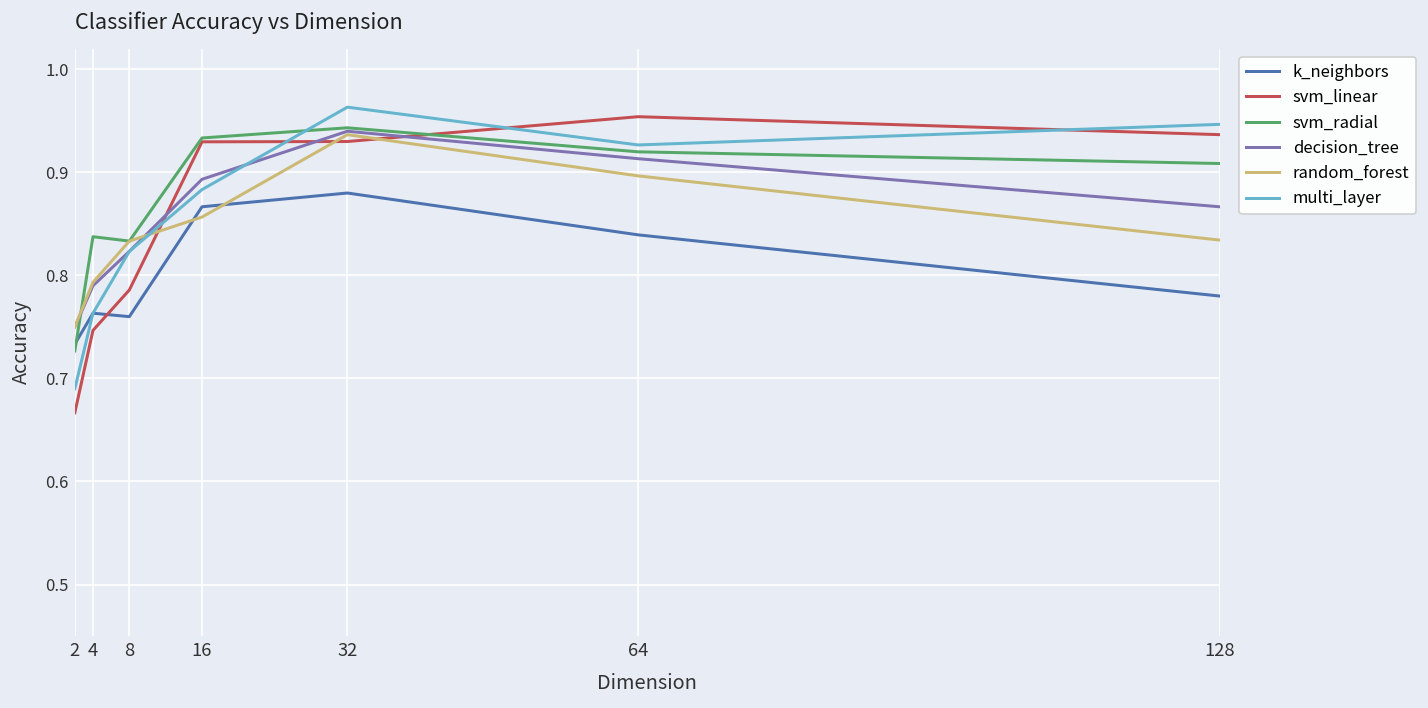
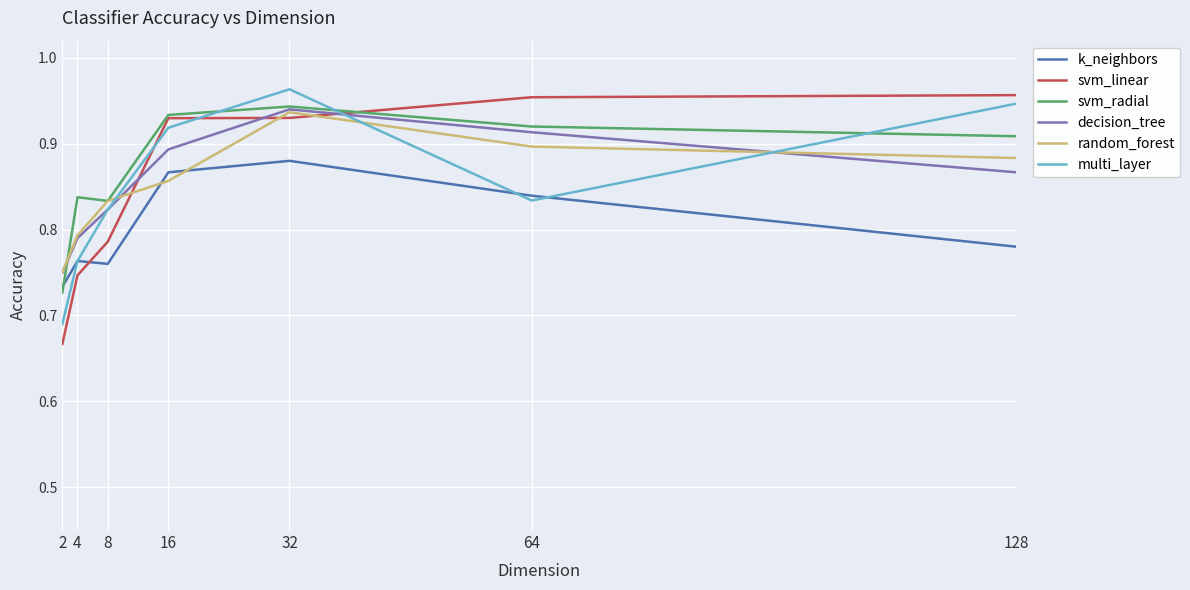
  {
    "svm_linear": {
      "2": 0.67,
      "4": 0.75,
      "8": 0.79,
      "16": 0.93,
      "32": 0.93,
      "64": 0.95,
-     "128": 0.94
+     "128": 0.96
    },
    "svm_radial": {
      "2": 0.73,
      "4": 0.84,
      "16": 0.93,
      "32": 0.94,
      "64": 0.92,
      "128": 0.91
    },
    "random_forest": {
      "4": 0.79,
      "16": 0.86,
      "32": 0.94,
      "64": 0.90,
-     "128": 0.83
+     "128": 0.88
    },
    "multi_layer": {
      "2": 0.69,
-     "16": 0.88,
+     "16": 0.92,
      "32": 0.96,
-     "64": 0.93,
+     "64": 0.83,
      "128": 0.95
    }
  }
